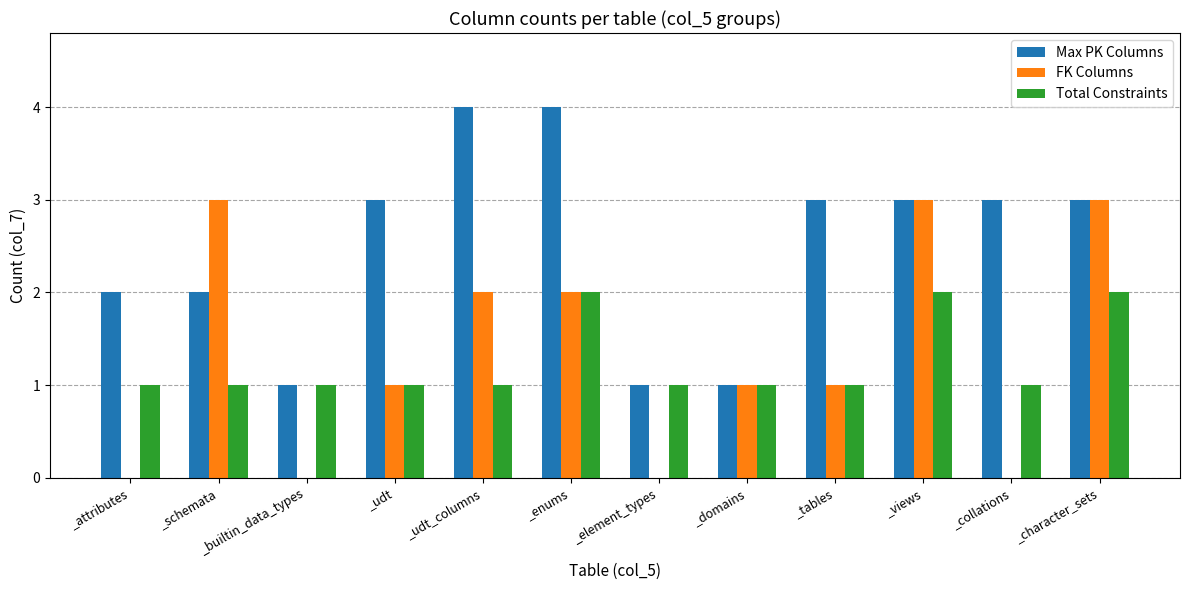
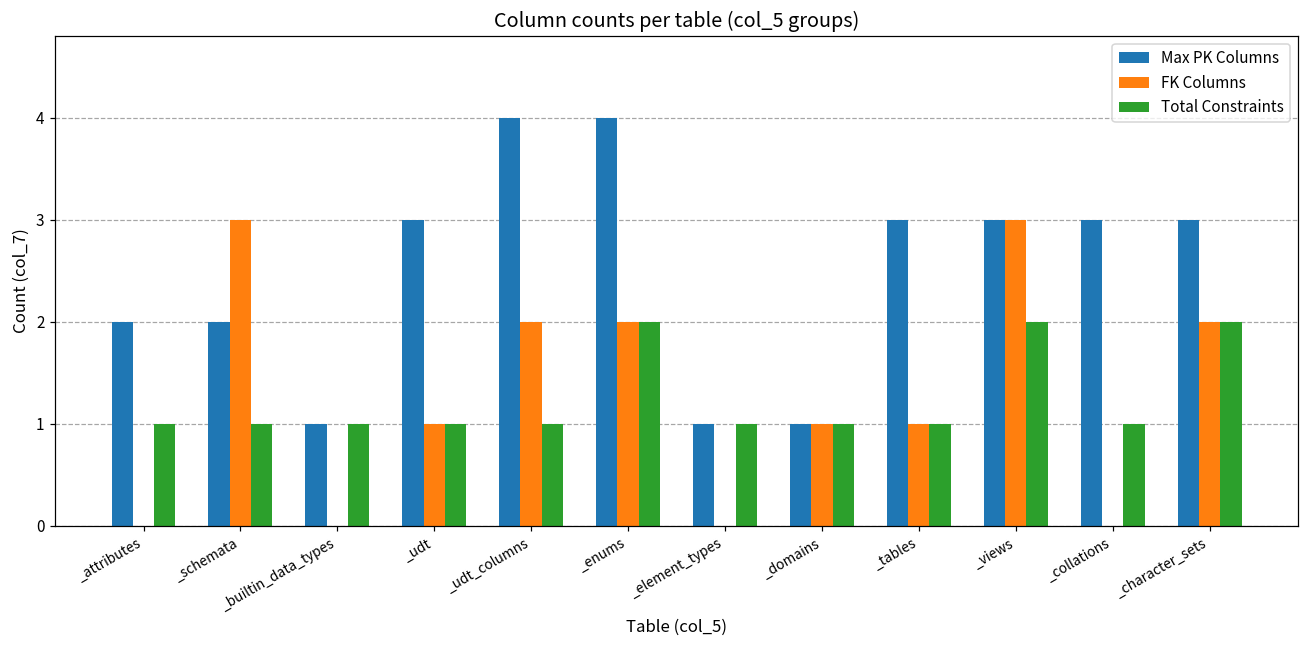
  {
    "Max PK Columns": {
      "_attributes": 2,
      "_schemata": 2,
      "_builtin_data_types": 1,
      "_udt": 3,
      "_udt_columns": 4,
      "_enums": 4,
      "_element_types": 1,
      "_domains": 1,
      "_tables": 3,
      "_views": 3,
      "_collations": 3,
      "_character_sets": 3
    },
    "FK Columns": {
      "_attributes": 0,
      "_schemata": 3,
      "_builtin_data_types": 0,
      "_udt": 1,
      "_udt_columns": 2,
      "_enums": 2,
      "_element_types": 0,
      "_domains": 1,
      "_tables": 1,
      "_views": 3,
      "_collations": 0,
-     "_character_sets": 3
+     "_character_sets": 2
    },
    "Total Constraints": {
      "_attributes": 1,
      "_schemata": 1,
      "_builtin_data_types": 1,
      "_udt": 1,
      "_udt_columns": 1,
      "_enums": 2,
      "_element_types": 1,
      "_domains": 1,
      "_tables": 1,
      "_views": 2,
      "_collations": 1,
      "_character_sets": 2
    }
  }
